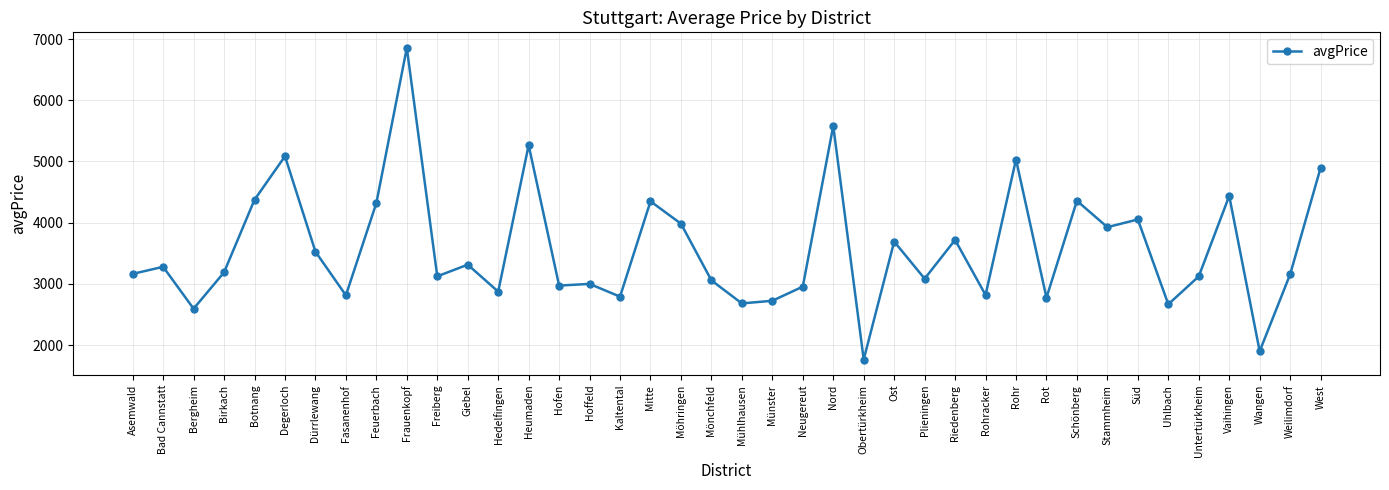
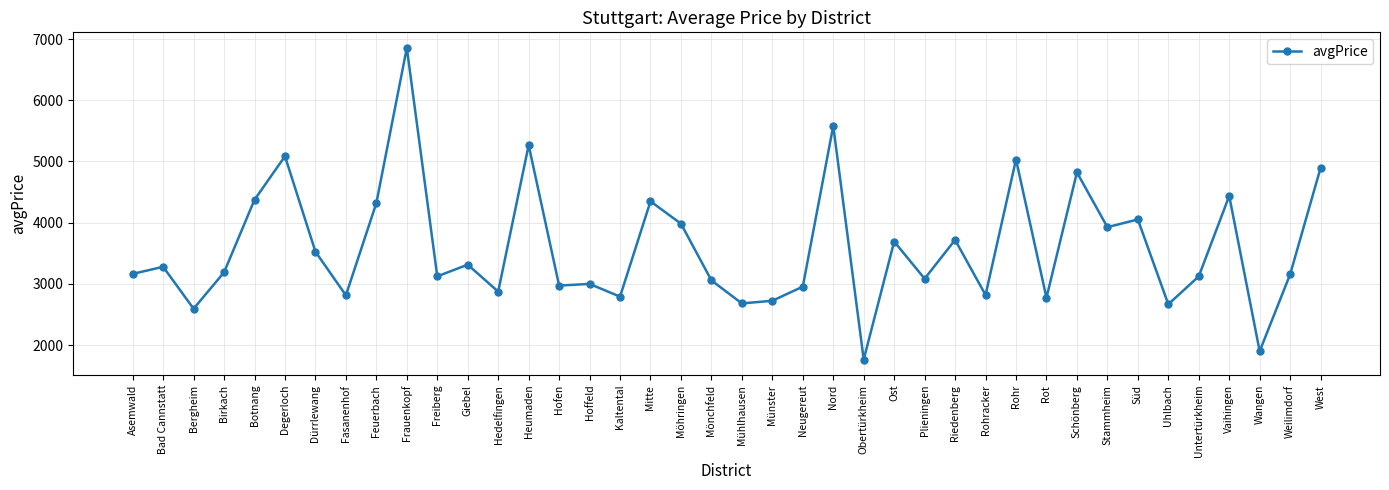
  {
    "Asemwald": 3200,
    "Bad Cannstatt": 3300,
    "Bergheim": 2600,
    "Birkach": 3200,
    "Botnang": 4400,
    "Degerloch": 5100,
    "Dürrlewang": 3500,
    "Fasanenhof": 2800,
    "Feuerbach": 4300,
    "Frauenkopf": 6900,
    "Freiberg": 3100,
    "Giebel": 3300,
    "Hedelfingen": 2900,
    "Heumaden": 5300,
    "Hofen": 3000,
    "Hoffeld": 3000,
    "Kaltental": 2800,
    "Mitte": 4300,
    "Möhringen": 4000,
    "Mönchfeld": 3100,
    "Mühlhausen": 2700,
    "Münster": 2700,
    "Neugereut": 3000,
    "Nord": 5600,
    "Obertürkheim": 1800,
    "Ost": 3700,
    "Plieningen": 3100,
    "Riedenberg": 3700,
    "Rohracker": 2800,
    "Rohr": 5000,
    "Rot": 2800,
-   "Schönberg": 4400,
+   "Schönberg": 4800,
    "Stammheim": 3900,
    "Süd": 4100,
    "Uhlbach": 2700,
    "Untertürkheim": 3100,
    "Vaihingen": 4400,
    "Wangen": 1900,
    "Weilimdorf": 3200,
    "West": 4900
  }
